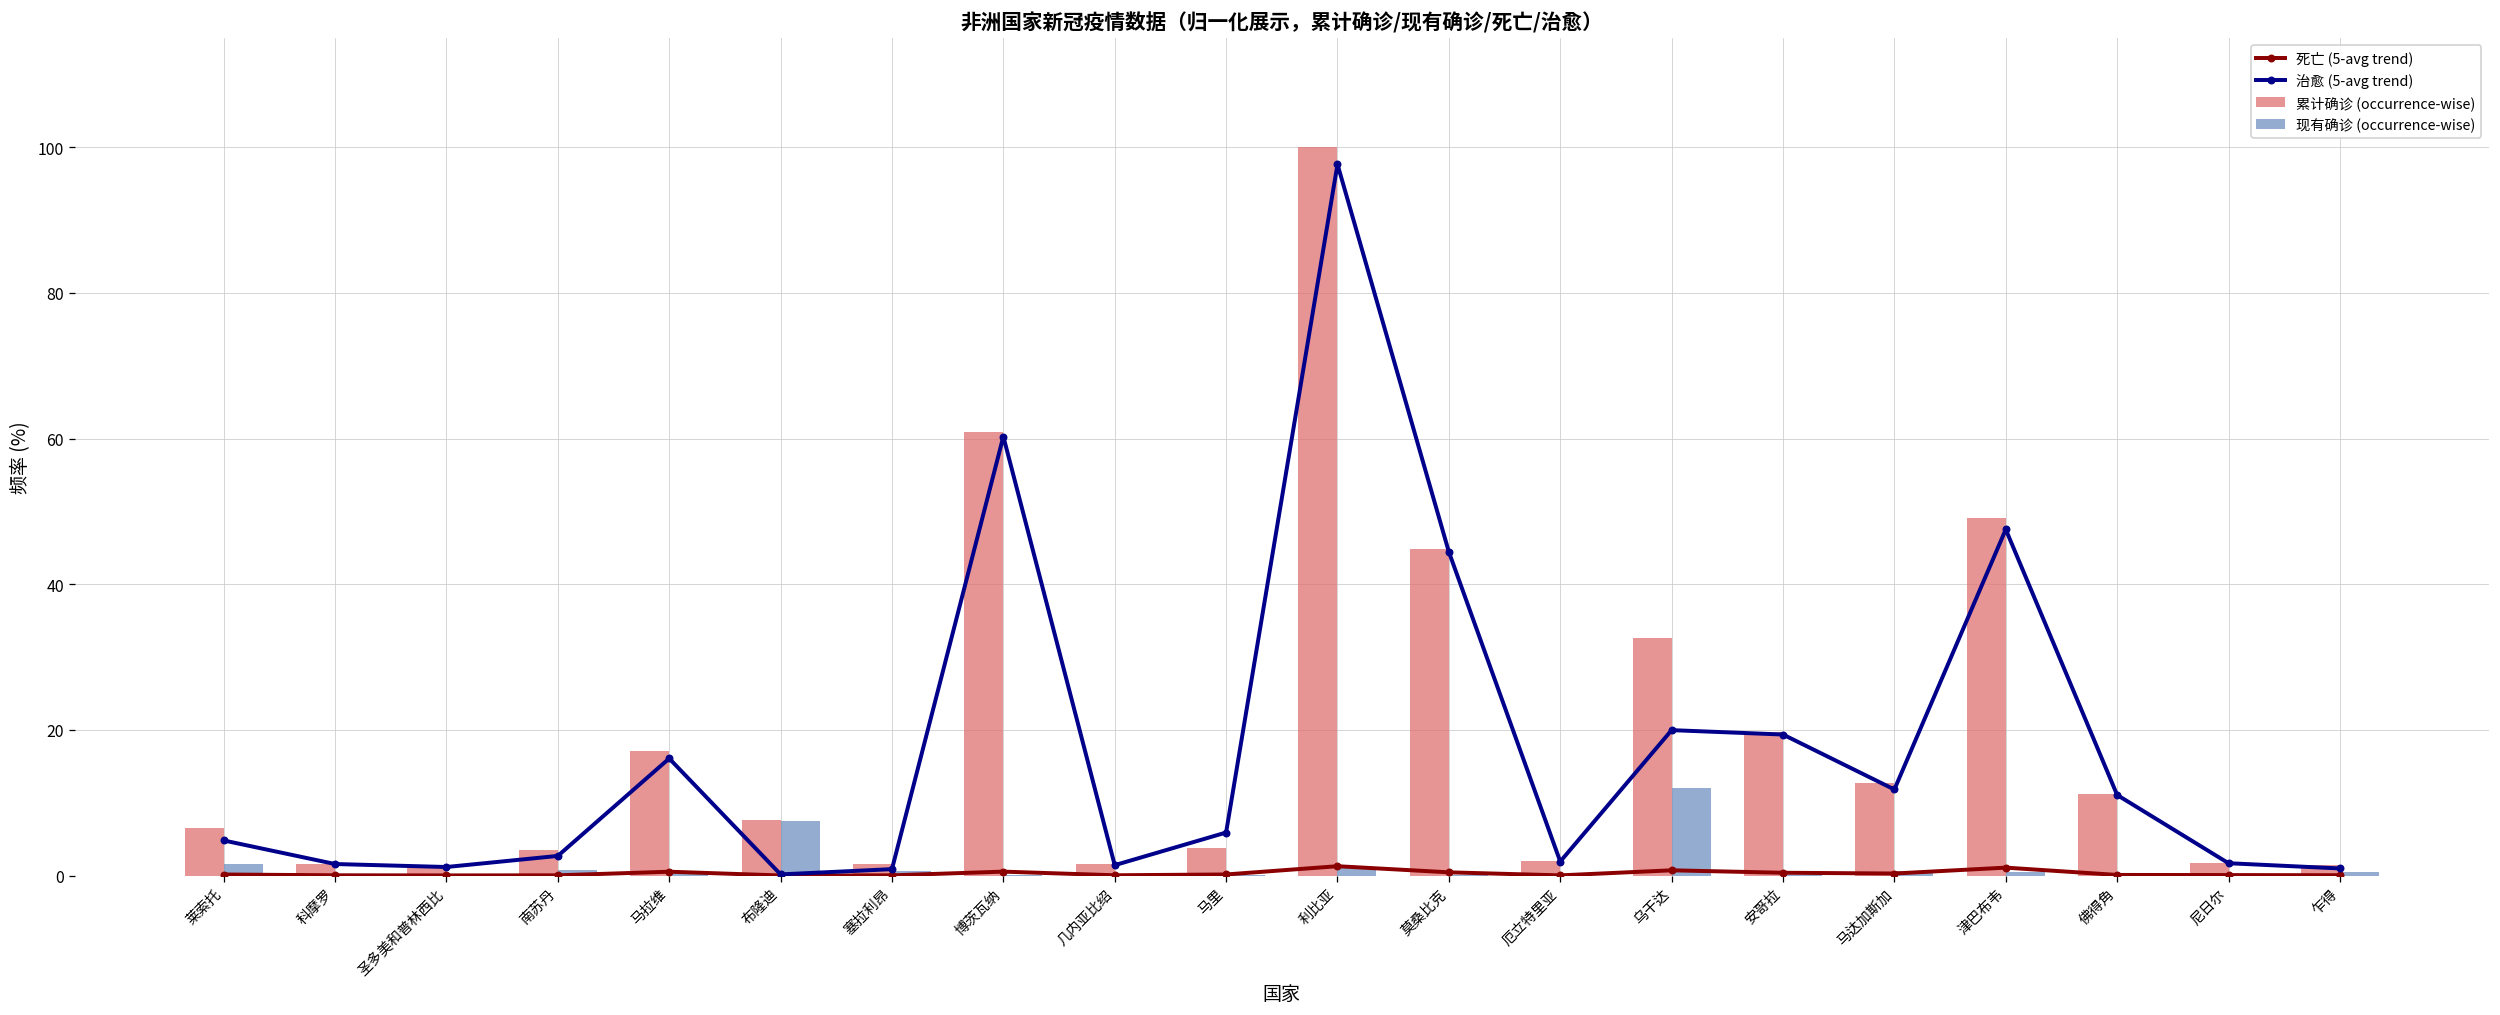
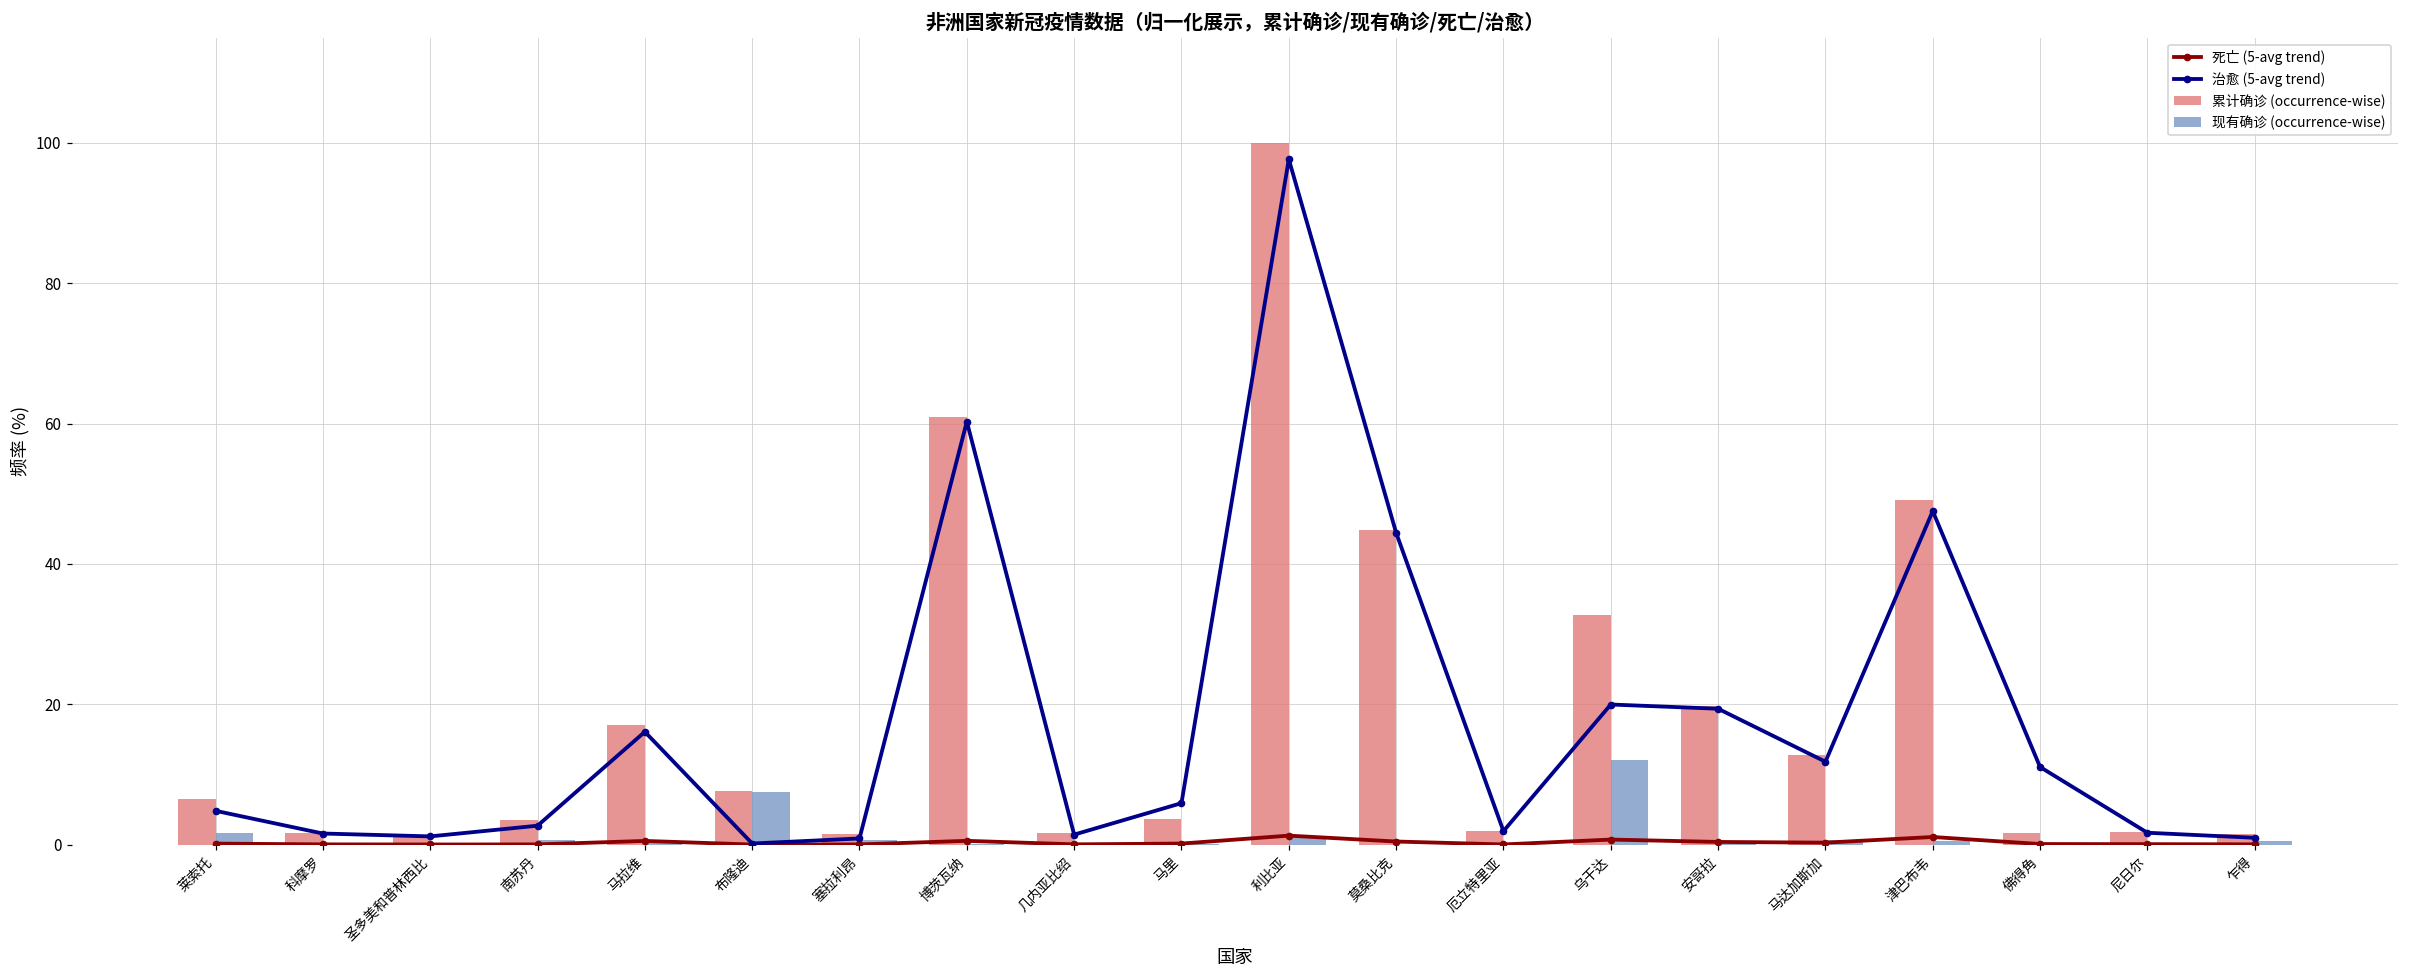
  {
    "累计确诊 (occurrence-wise)": {
      "莱索托": 7,
      "科摩罗": 2,
      "圣多美和普林西比": 1,
      "南苏丹": 3,
      "马拉维": 17,
      "布隆迪": 8,
      "塞拉利昂": 2,
      "博茨瓦纳": 61,
      "几内亚比绍": 2,
      "马里": 4,
      "利比亚": 100,
      "莫桑比克": 45,
      "厄立特里亚": 2,
      "乌干达": 33,
      "安哥拉": 20,
      "马达加斯加": 13,
      "津巴布韦": 49,
-     "佛得角": 11,
+     "佛得角": 2,
      "尼日尔": 2,
      "乍得": 1
    },
    "死亡 (5-avg trend)": {
      "莱索托": 0,
      "科摩罗": 0,
      "圣多美和普林西比": 0,
      "南苏丹": 0,
      "马拉维": 1,
      "塞拉利昂": 0,
      "博茨瓦纳": 1,
      "几内亚比绍": 0,
      "马里": 0,
      "利比亚": 1,
      "莫桑比克": 0,
      "厄立特里亚": 0,
      "乌干达": 1,
      "安哥拉": 0,
      "马达加斯加": 0,
      "津巴布韦": 1,
      "佛得角": 0,
      "尼日尔": 0,
      "乍得": 0
    },
    "治愈 (5-avg trend)": {
      "莱索托": 5,
      "科摩罗": 2,
      "圣多美和普林西比": 1,
      "南苏丹": 3,
      "马拉维": 16,
      "塞拉利昂": 1,
      "博茨瓦纳": 60,
      "几内亚比绍": 1,
      "马里": 6,
      "利比亚": 98,
      "莫桑比克": 44,
      "厄立特里亚": 2,
      "乌干达": 20,
      "安哥拉": 19,
      "马达加斯加": 12,
      "津巴布韦": 48,
      "佛得角": 11,
      "尼日尔": 2,
      "乍得": 1
    },
    "现有确诊 (occurrence-wise)": {
      "莱索托": 2,
      "南苏丹": 1,
      "马拉维": 0,
      "布隆迪": 8,
      "塞拉利昂": 1,
      "利比亚": 1,
      "乌干达": 12,
      "马达加斯加": 1,
      "津巴布韦": 0,
      "乍得": 0
    }
  }
